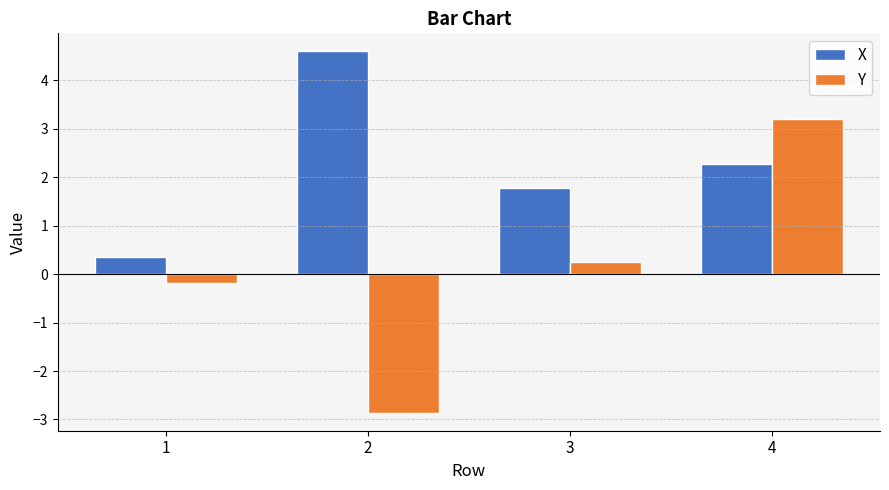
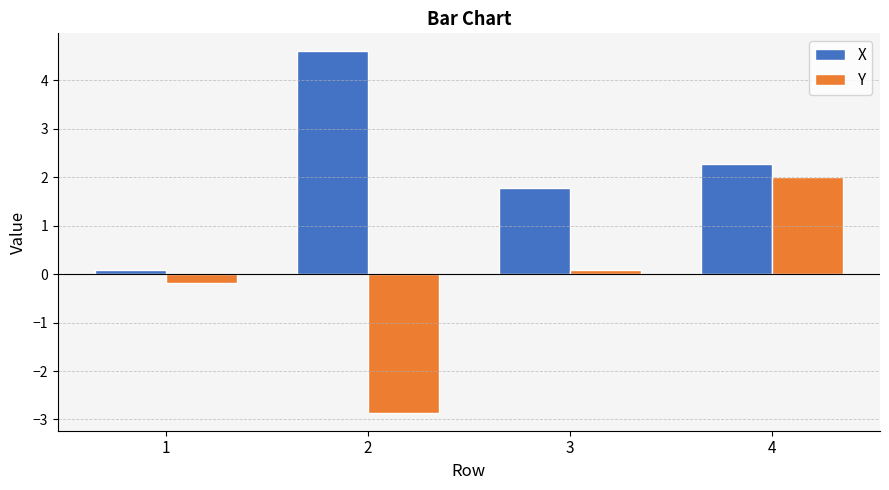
  {
    "X": {
-     "1": 0.4,
+     "1": 0.1,
      "2": 4.6,
      "3": 1.8,
      "4": 2.3
    },
    "Y": {
      "1": -0.2,
      "2": -2.9,
-     "3": 0.3,
-     "4": 3.2
+     "3": 0.1,
+     "4": 2.0
    }
  }
